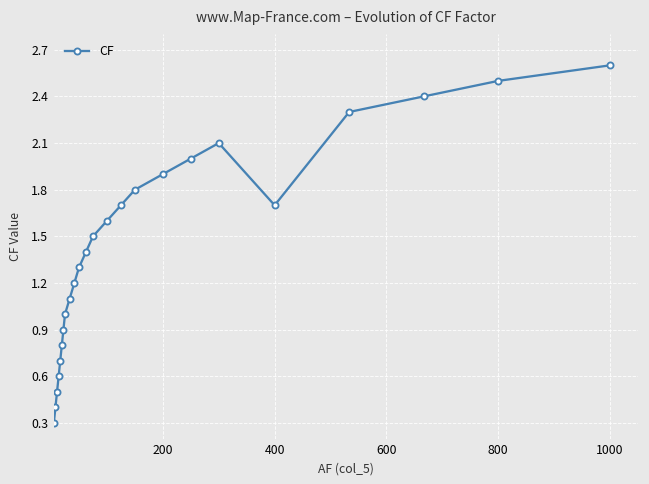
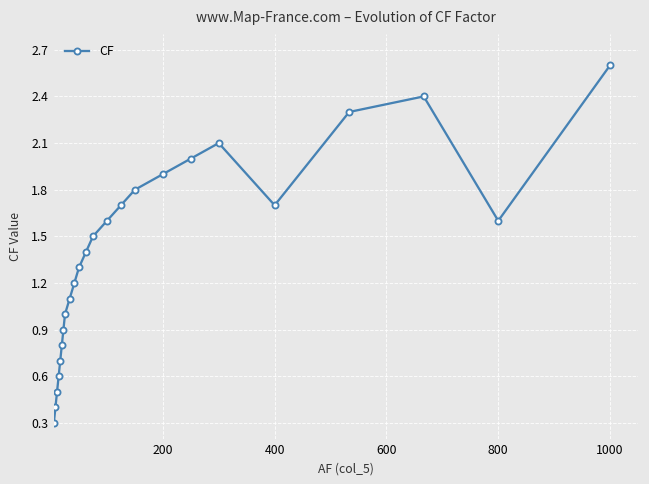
  {
    "200": 1.9,
    "400": 1.7,
-   "800": 2.5,
+   "800": 1.6,
    "1000": 2.6
  }
